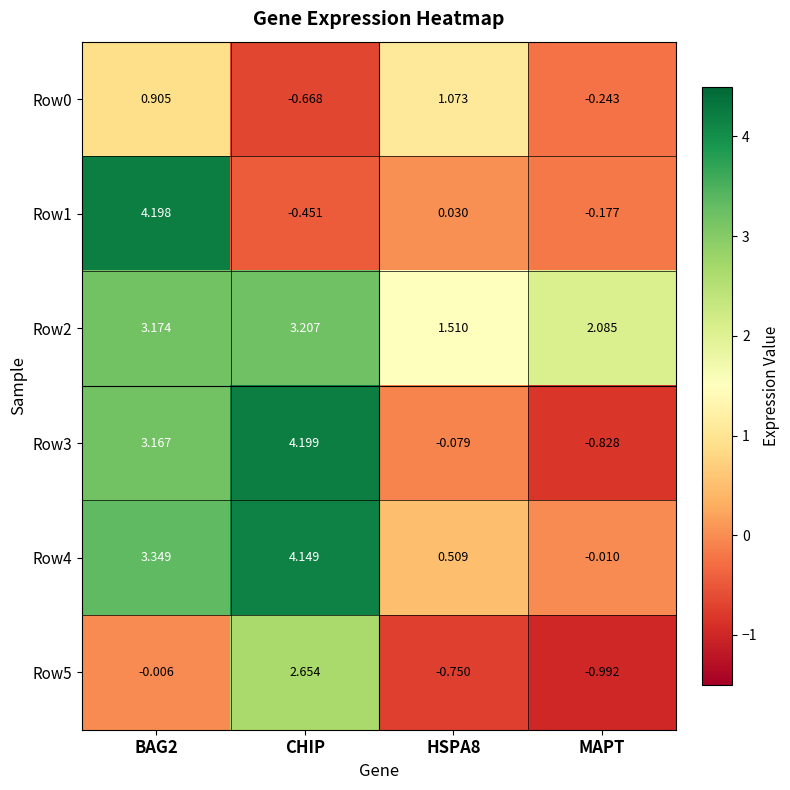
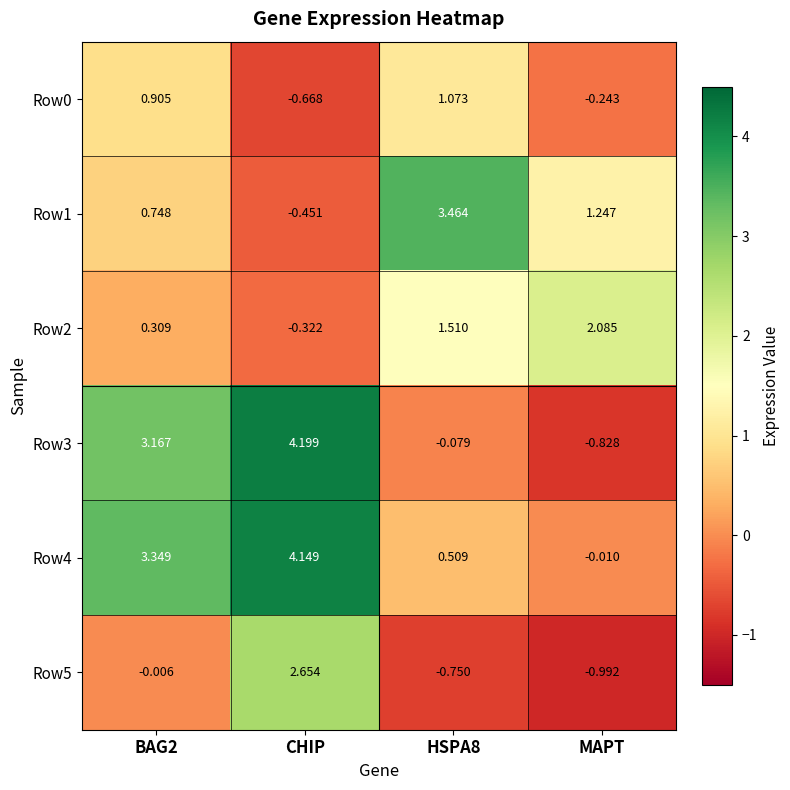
  {
    "Row0": {
      "BAG2": 0.905,
      "CHIP": -0.668,
      "HSPA8": 1.073,
      "MAPT": -0.243
    },
    "Row1": {
-     "BAG2": 4.198,
+     "BAG2": 0.748,
      "CHIP": -0.451,
-     "HSPA8": 0.030,
-     "MAPT": -0.177
+     "HSPA8": 3.464,
+     "MAPT": 1.247
    },
    "Row2": {
-     "BAG2": 3.174,
-     "CHIP": 3.207,
+     "BAG2": 0.309,
+     "CHIP": -0.322,
      "HSPA8": 1.510,
      "MAPT": 2.085
    },
    "Row3": {
      "BAG2": 3.167,
      "CHIP": 4.199,
      "HSPA8": -0.079,
      "MAPT": -0.828
    },
    "Row4": {
      "BAG2": 3.349,
      "CHIP": 4.149,
      "HSPA8": 0.509,
      "MAPT": -0.010
    },
    "Row5": {
      "BAG2": -0.006,
      "CHIP": 2.654,
      "HSPA8": -0.750,
      "MAPT": -0.992
    }
  }
